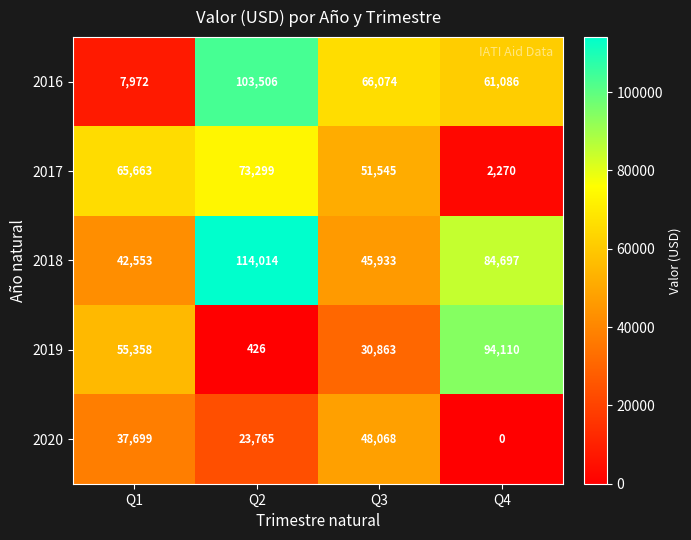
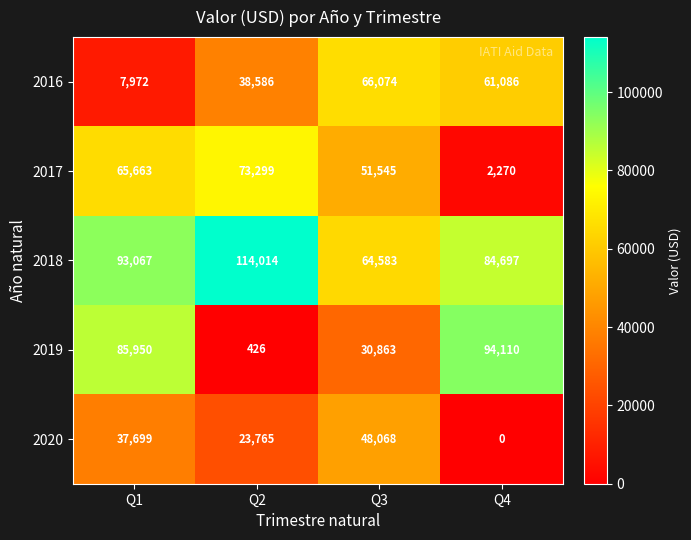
  {
    "2016": {
      "Q1": "7,972",
-     "Q2": "103,506",
+     "Q2": "38,586",
      "Q3": "66,074"
    },
    "2017": {
      "Q1": "65,663",
      "Q2": "73,299",
      "Q3": "51,545",
      "Q4": "2,270"
    },
    "2018": {
-     "Q1": "42,553",
+     "Q1": "93,067",
      "Q2": "114,014",
-     "Q3": "45,933",
+     "Q3": "64,583",
      "Q4": "84,697"
    },
    "2019": {
-     "Q1": "55,358",
+     "Q1": "85,950",
      "Q2": "426",
      "Q3": "30,863",
      "Q4": "94,110"
    },
    "2020": {
      "Q1": "37,699",
      "Q2": "23,765",
      "Q3": "48,068",
      "Q4": "0"
    }
  }
